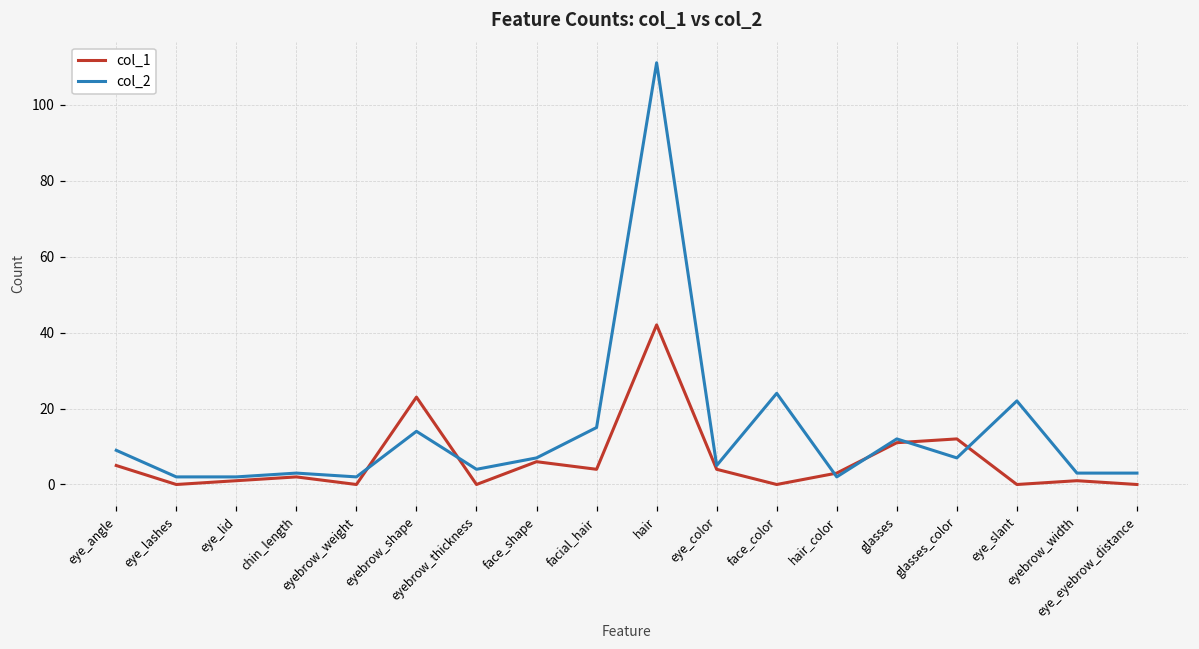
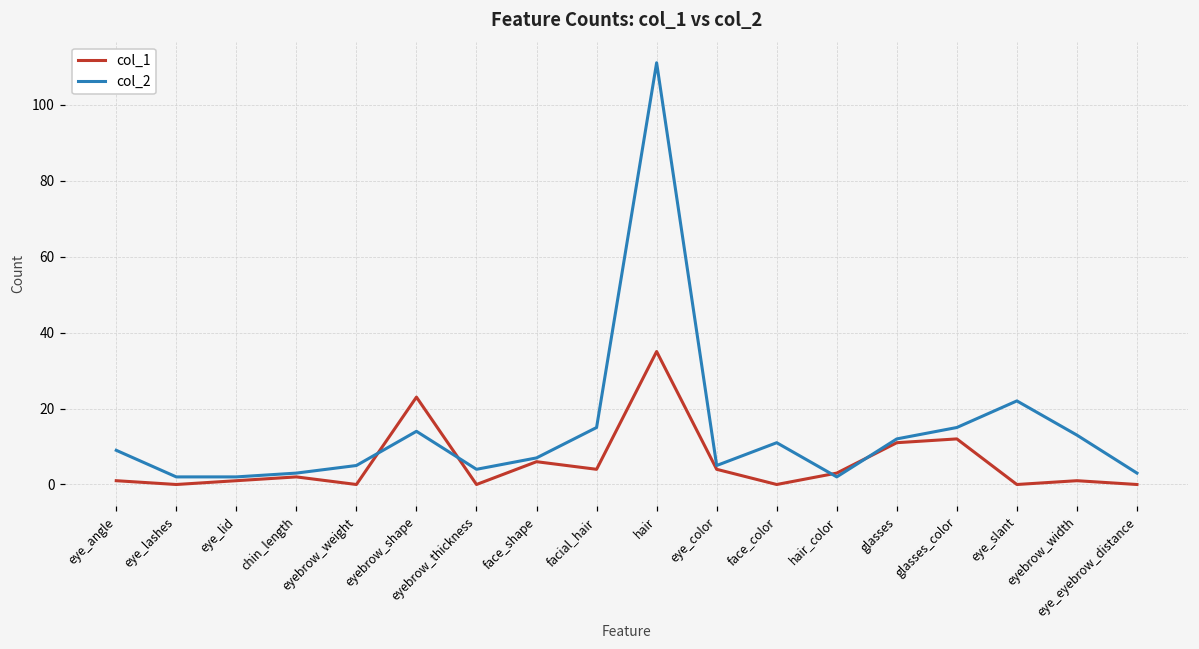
  {
    "col_1": {
-     "eye_angle": 5,
+     "eye_angle": 1,
      "eye_lashes": 0,
      "eye_lid": 1,
      "chin_length": 2,
      "eyebrow_weight": 0,
      "eyebrow_shape": 23,
      "eyebrow_thickness": 0,
      "face_shape": 6,
      "facial_hair": 4,
-     "hair": 42,
+     "hair": 35,
      "eye_color": 4,
      "face_color": 0,
      "hair_color": 3,
      "glasses": 11,
      "glasses_color": 12,
      "eye_slant": 0,
      "eyebrow_width": 1,
      "eye_eyebrow_distance": 0
    },
    "col_2": {
      "eye_angle": 9,
      "eye_lashes": 2,
      "eye_lid": 2,
      "chin_length": 3,
-     "eyebrow_weight": 2,
+     "eyebrow_weight": 5,
      "eyebrow_shape": 14,
      "eyebrow_thickness": 4,
      "face_shape": 7,
      "facial_hair": 15,
      "hair": 111,
      "eye_color": 5,
-     "face_color": 24,
+     "face_color": 11,
      "hair_color": 2,
      "glasses": 12,
-     "glasses_color": 7,
+     "glasses_color": 15,
      "eye_slant": 22,
-     "eyebrow_width": 3,
+     "eyebrow_width": 13,
      "eye_eyebrow_distance": 3
    }
  }
